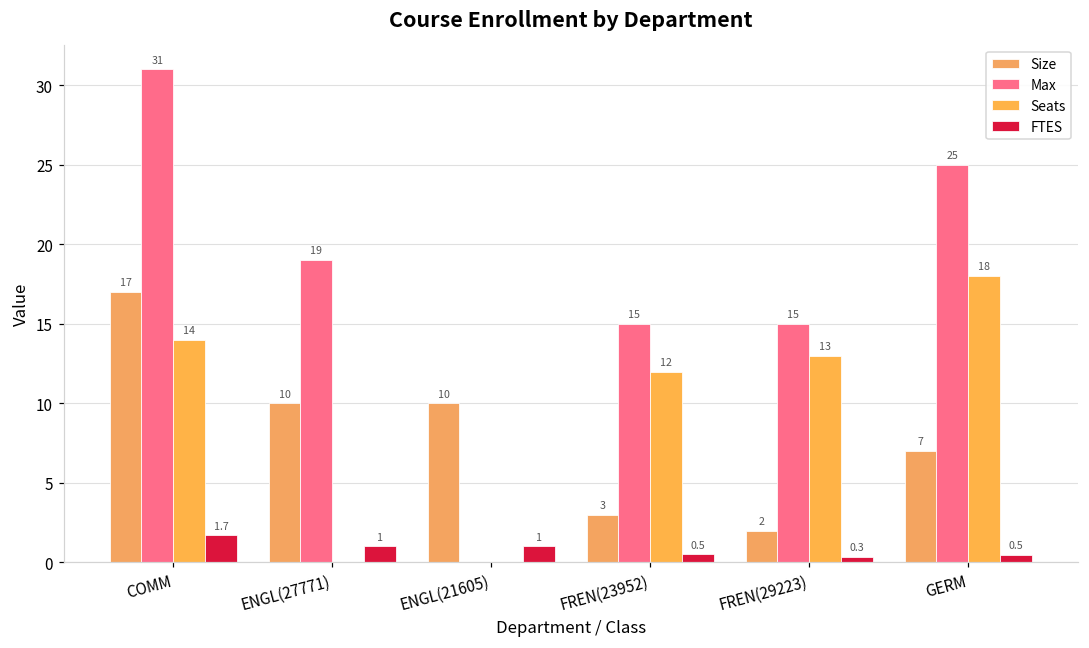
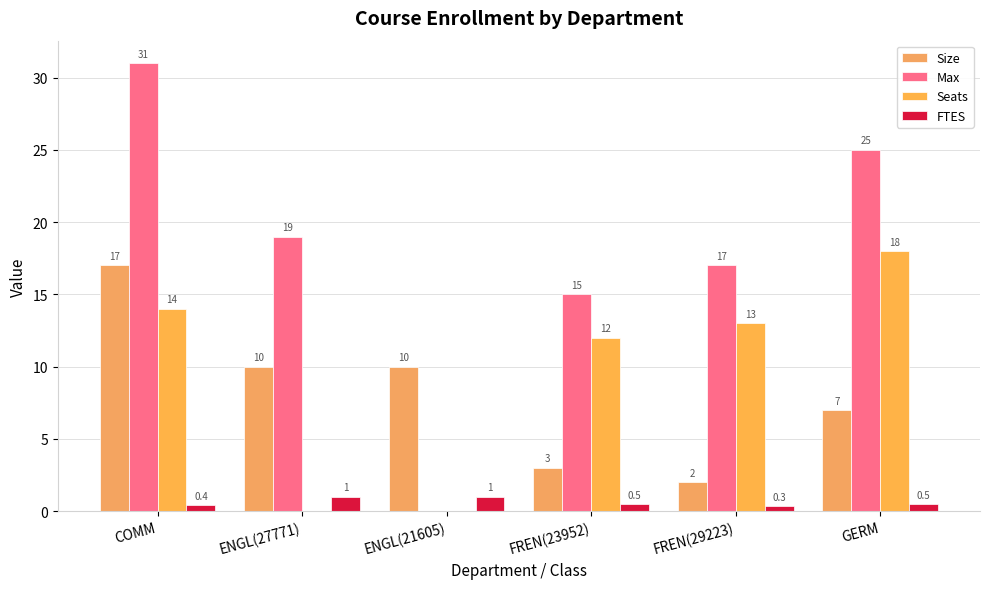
  {
    "Max": {
      "COMM": 31,
      "ENGL(27771)": 19,
      "FREN(23952)": 15,
-     "FREN(29223)": 15,
+     "FREN(29223)": 17,
      "GERM": 25
    },
    "FTES": {
-     "COMM": 1.7,
+     "COMM": 0.4,
      "ENGL(27771)": 1,
      "ENGL(21605)": 1,
      "FREN(23952)": 0.5,
      "FREN(29223)": 0.3,
      "GERM": 0.5
    }
  }
